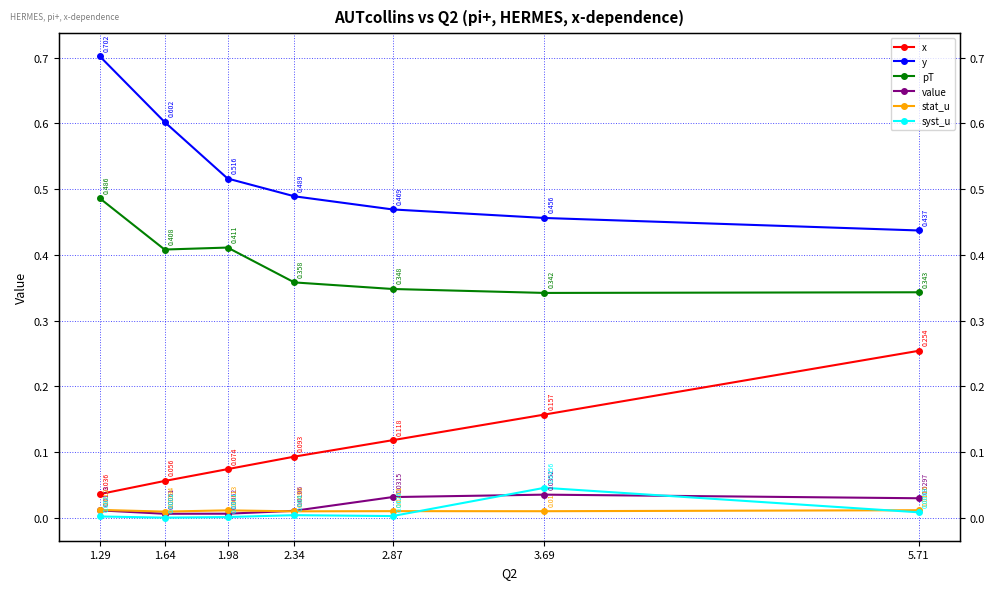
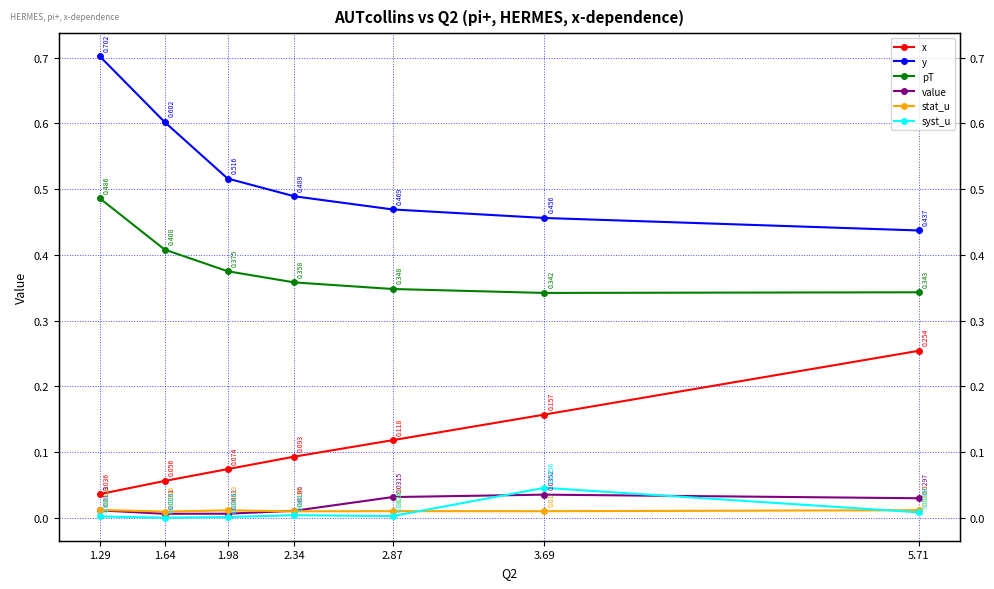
  {
    "x": {
      "1.64": 0.056,
      "1.98": 0.074,
      "2.34": 0.093,
      "2.87": 0.118,
      "3.69": 0.157,
      "5.71": 0.254
    },
    "y": {
      "1.29": 0.702,
      "1.64": 0.602,
      "1.98": 0.516,
      "2.34": 0.489,
      "2.87": 0.469,
      "3.69": 0.456,
      "5.71": 0.437
    },
    "pT": {
      "1.29": 0.486,
      "1.64": 0.408,
-     "1.98": 0.411,
+     "1.98": 0.375,
      "2.34": 0.358,
      "2.87": 0.348,
      "3.69": 0.342,
      "5.71": 0.343
    },
    "stat_u": {
      "3.69": 0.01
    }
  }
